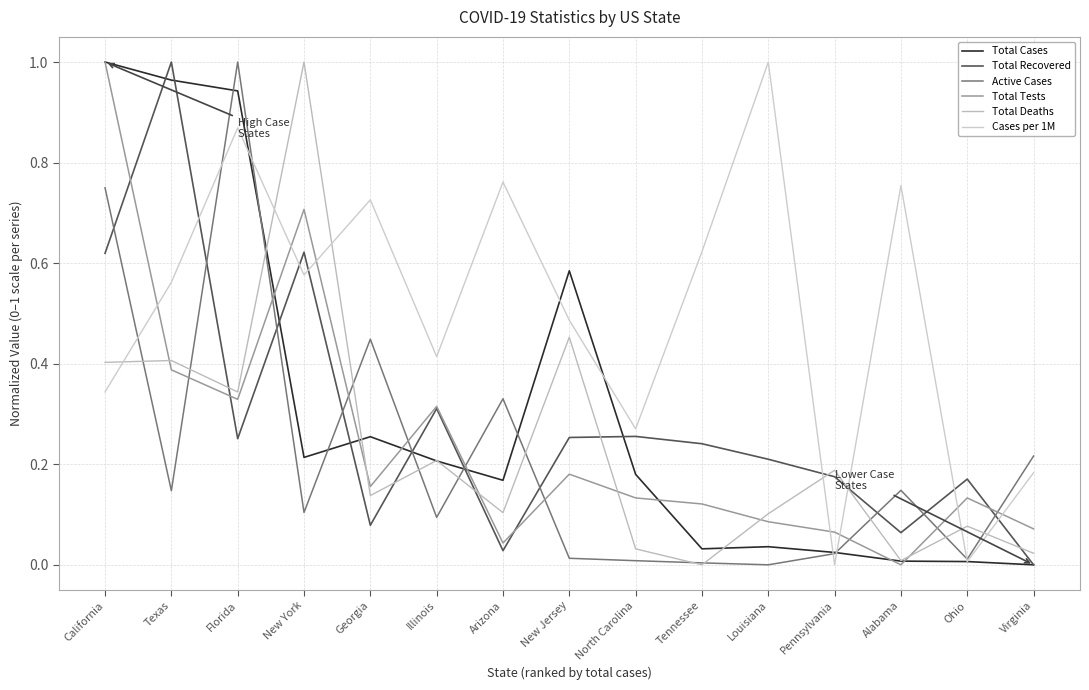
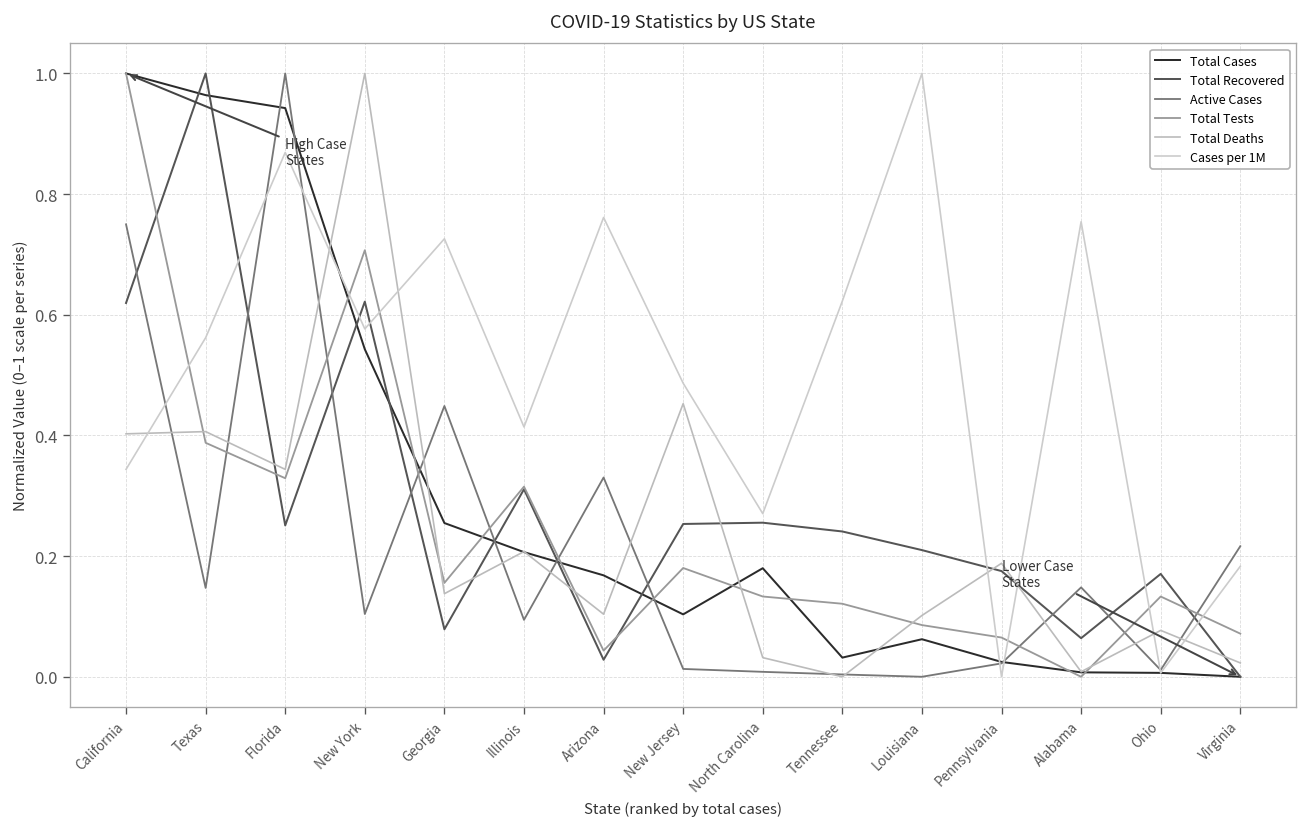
  {
    "Total Cases": {
      "Texas": 0.96,
      "Florida": 0.94,
-     "New York": 0.21,
+     "New York": 0.54,
      "Georgia": 0.25,
      "Arizona": 0.17,
-     "New Jersey": 0.58,
+     "New Jersey": 0.10,
      "North Carolina": 0.18,
      "Tennessee": 0.03,
-     "Louisiana": 0.04
+     "Louisiana": 0.06
    }
  }
